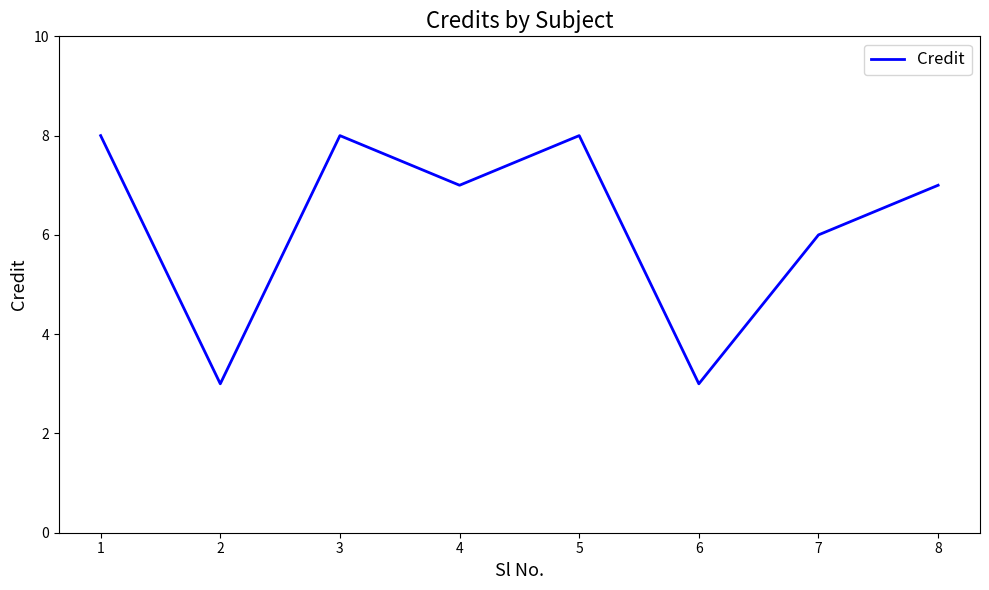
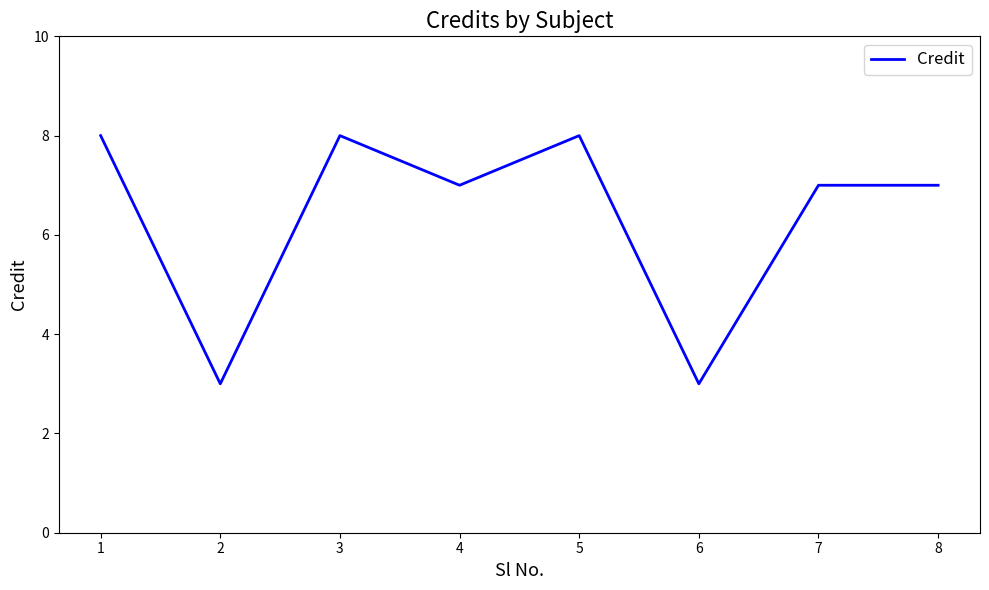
  {
    "1": 8,
    "2": 3,
    "3": 8,
    "4": 7,
    "5": 8,
    "6": 3,
-   "7": 6,
+   "7": 7,
    "8": 7
  }
